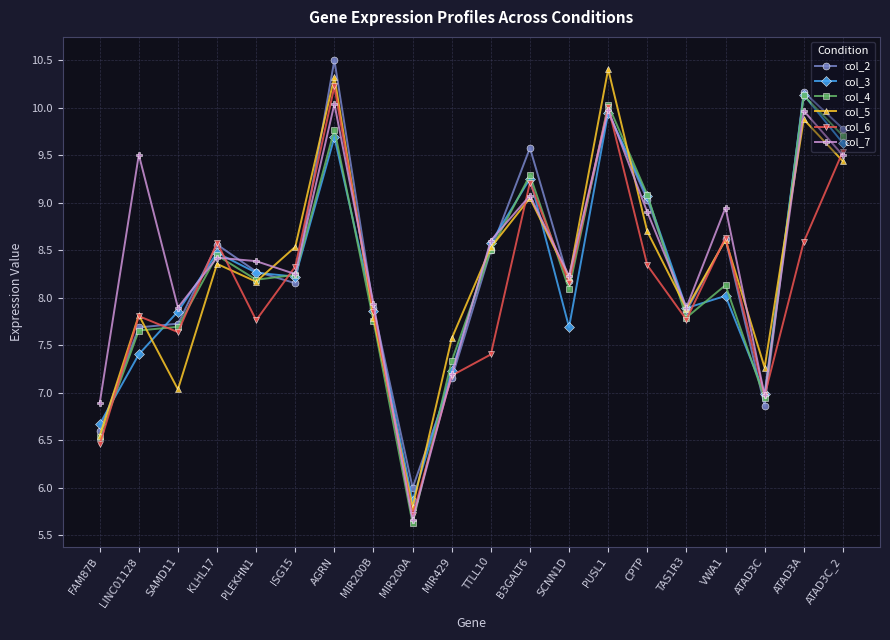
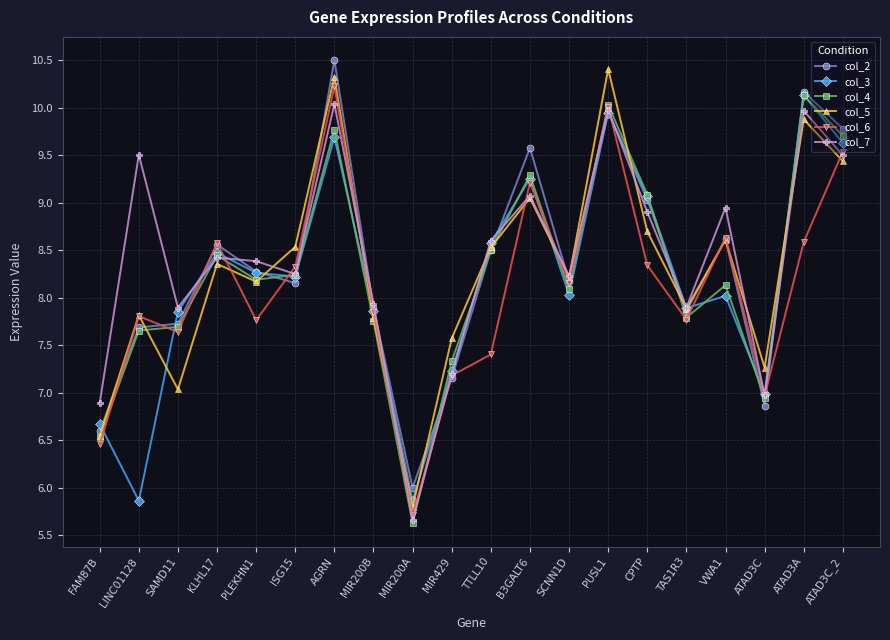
  {
    "col_2": {
      "FAM87B": 6.6,
      "LINC01128": 7.7,
      "SAMD11": 7.7,
      "ISG15": 8.2,
      "AGRN": 10.5,
      "MIR200B": 7.9,
      "MIR200A": 6.0,
      "MIR429": 7.2,
      "B3GALT6": 9.6,
      "CPTP": 9.0,
      "ATAD3C": 6.9,
      "ATAD3A": 10.2
    },
    "col_3": {
      "FAM87B": 6.7,
-     "LINC01128": 7.4,
+     "LINC01128": 5.9,
      "SAMD11": 7.9,
      "KLHL17": 8.5,
      "AGRN": 9.7,
      "MIR200A": 5.9,
      "MIR429": 7.2,
      "B3GALT6": 9.3,
-     "SCNN1D": 7.7,
+     "SCNN1D": 8.0,
      "VWA1": 8.0
    },
    "col_4": {
      "LINC01128": 7.7,
      "SAMD11": 7.7,
      "AGRN": 9.8,
      "MIR200B": 7.8,
      "MIR200A": 5.6,
      "MIR429": 7.3,
      "B3GALT6": 9.3,
      "SCNN1D": 8.1,
      "VWA1": 8.1,
      "ATAD3C": 6.9
    },
    "col_5": {
      "SAMD11": 7.0,
      "KLHL17": 8.4,
      "ISG15": 8.5,
      "AGRN": 10.3,
      "MIR200B": 7.8,
      "MIR200A": 5.8,
      "MIR429": 7.6,
      "TTLL10": 8.5,
      "PUSL1": 10.4,
      "CPTP": 8.7,
      "ATAD3C": 7.3,
      "ATAD3A": 9.9,
      "ATAD3C_2": 9.4
    },
    "col_6": {
      "FAM87B": 6.5,
      "SAMD11": 7.6,
      "PLEKHN1": 7.8,
      "ISG15": 8.3,
      "AGRN": 10.2,
      "MIR200A": 5.7,
      "TTLL10": 7.4,
      "B3GALT6": 9.2,
      "CPTP": 8.3,
      "ATAD3A": 8.6
    },
    "col_7": {
      "FAM87B": 6.9,
      "LINC01128": 9.5,
      "SAMD11": 7.9,
      "PLEKHN1": 8.4,
      "AGRN": 10.0,
      "MIR200B": 7.9,
      "MIR200A": 5.7,
      "CPTP": 8.9,
      "VWA1": 8.9,
      "ATAD3A": 10.0,
      "ATAD3C_2": 9.5
    }
  }
